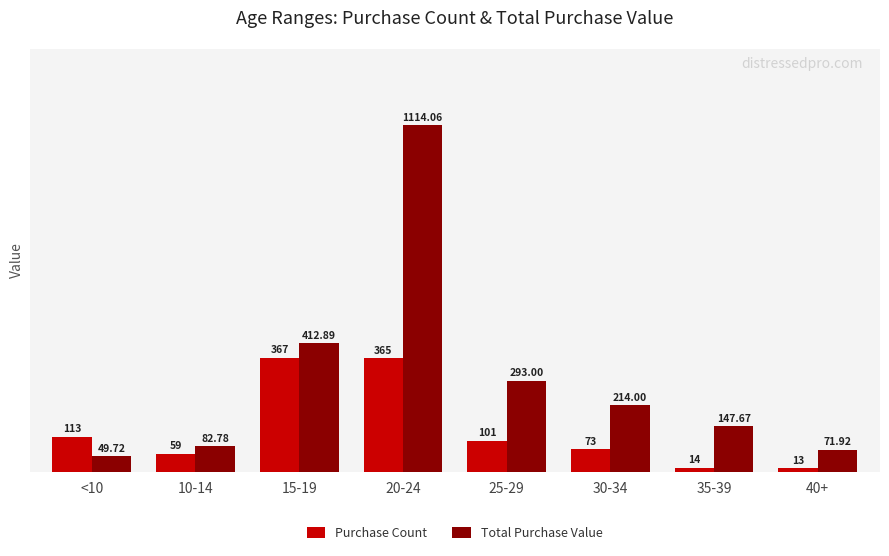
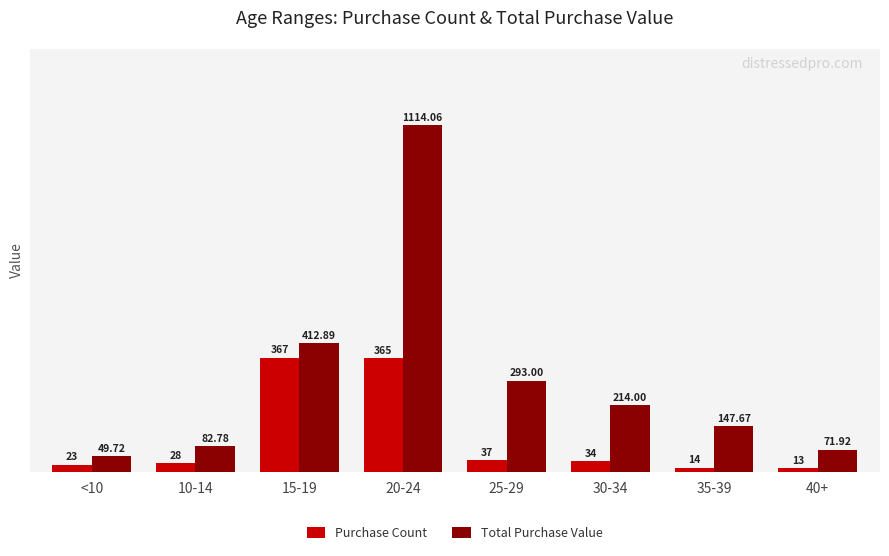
  {
    "Purchase Count": {
-     "<10": 113,
-     "10-14": 59,
+     "<10": 23,
+     "10-14": 28,
      "15-19": 367,
      "20-24": 365,
-     "25-29": 101,
-     "30-34": 73,
+     "25-29": 37,
+     "30-34": 34,
      "35-39": 14,
      "40+": 13
    },
    "Total Purchase Value": {
      "<10": 49.72,
      "10-14": 82.78,
      "15-19": 412.89,
      "20-24": 1114.06,
      "25-29": 293.00,
      "30-34": 214.00,
      "35-39": 147.67,
      "40+": 71.92
    }
  }
